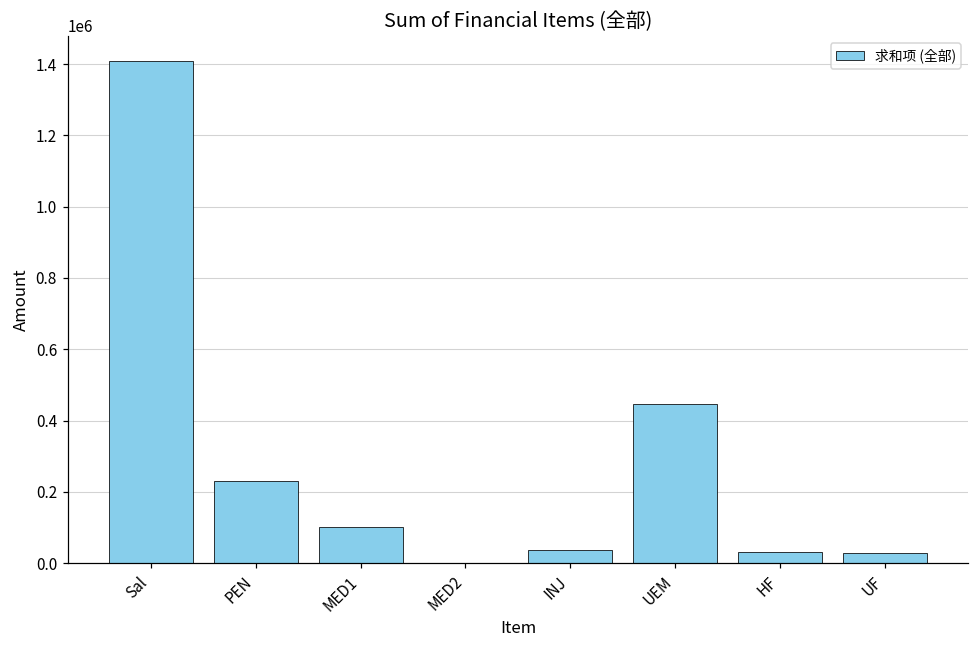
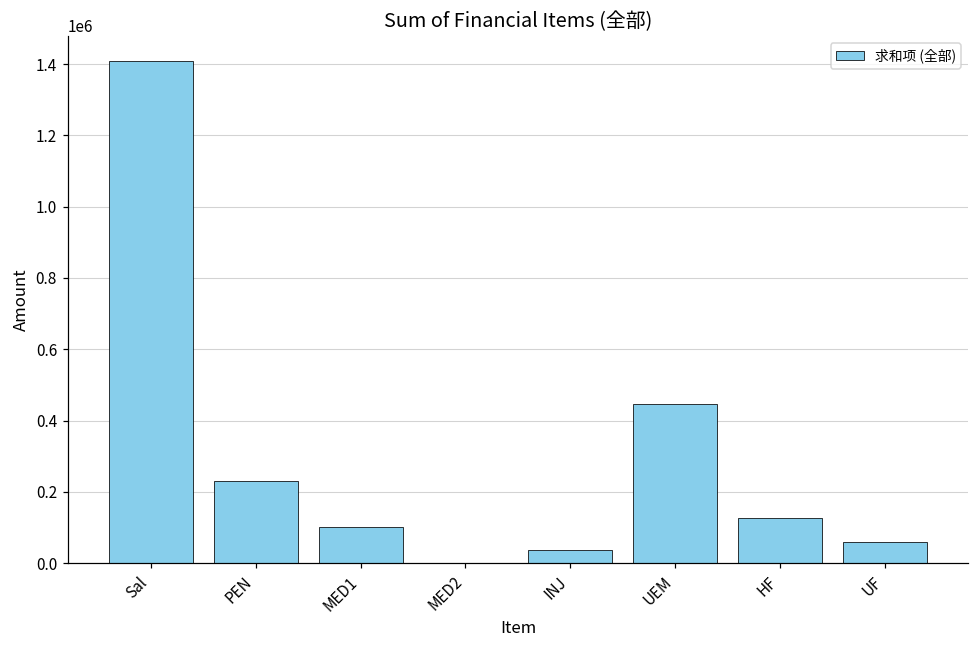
  {
    "Sal": 1410000,
    "PEN": 230000,
    "MED1": 100000,
    "INJ": 40000,
    "UEM": 450000,
-   "HF": 30000,
-   "UF": 30000
+   "HF": 130000,
+   "UF": 60000
  }
